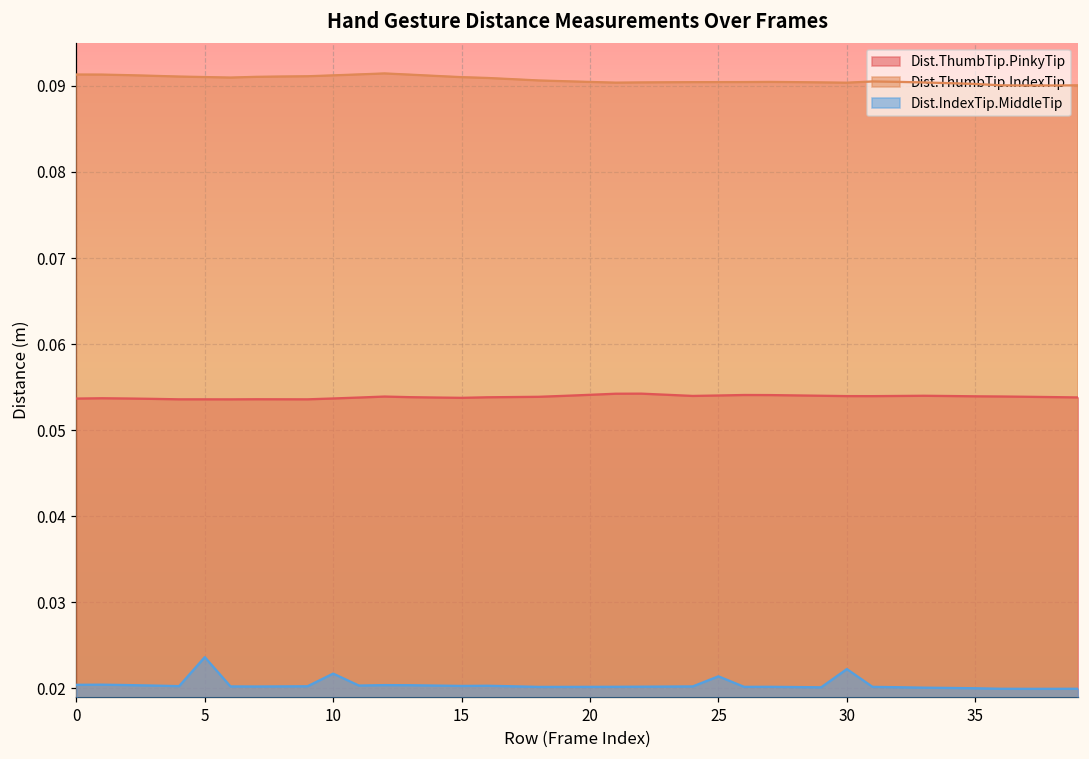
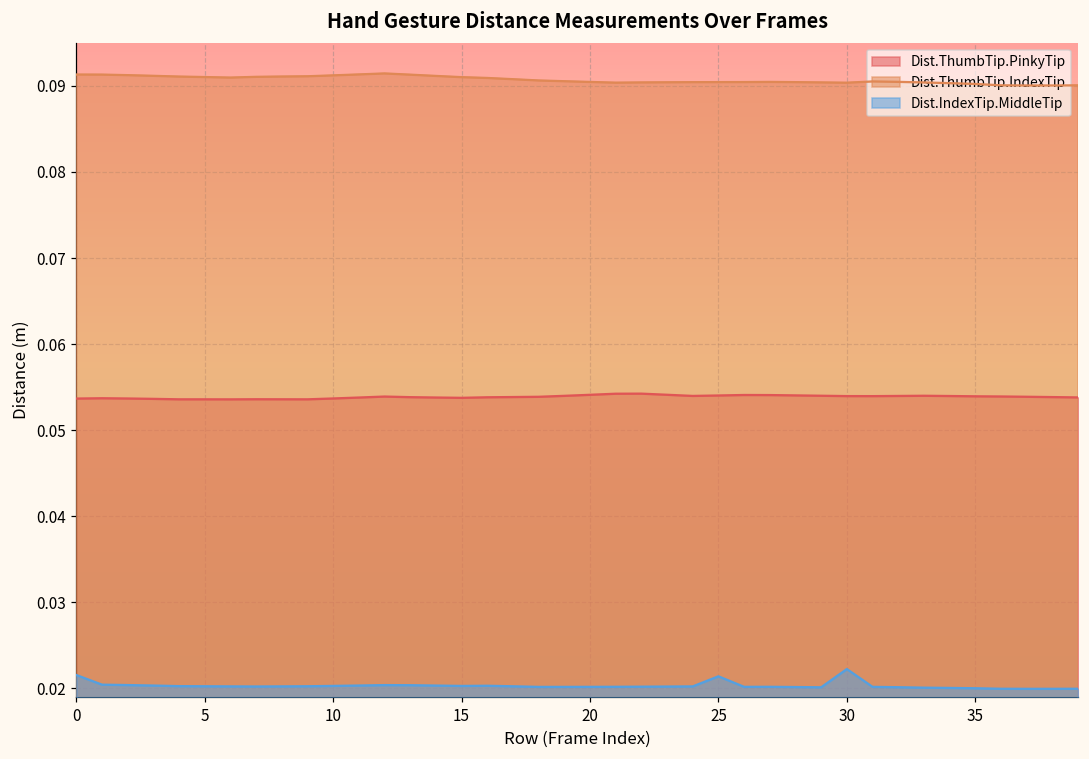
  {
    "Dist.IndexTip.MiddleTip": {
-     "0": 0.020,
-     "5": 0.024,
-     "10": 0.022,
+     "0": 0.022,
+     "5": 0.020,
+     "10": 0.020,
      "15": 0.020,
      "20": 0.020,
      "25": 0.021,
      "30": 0.022,
      "35": 0.020
    }
  }
